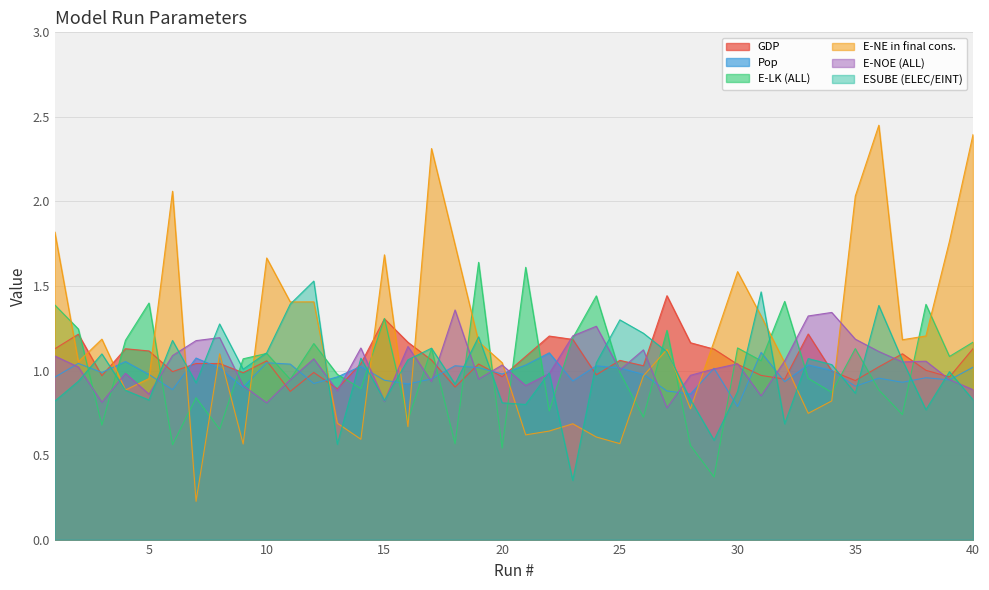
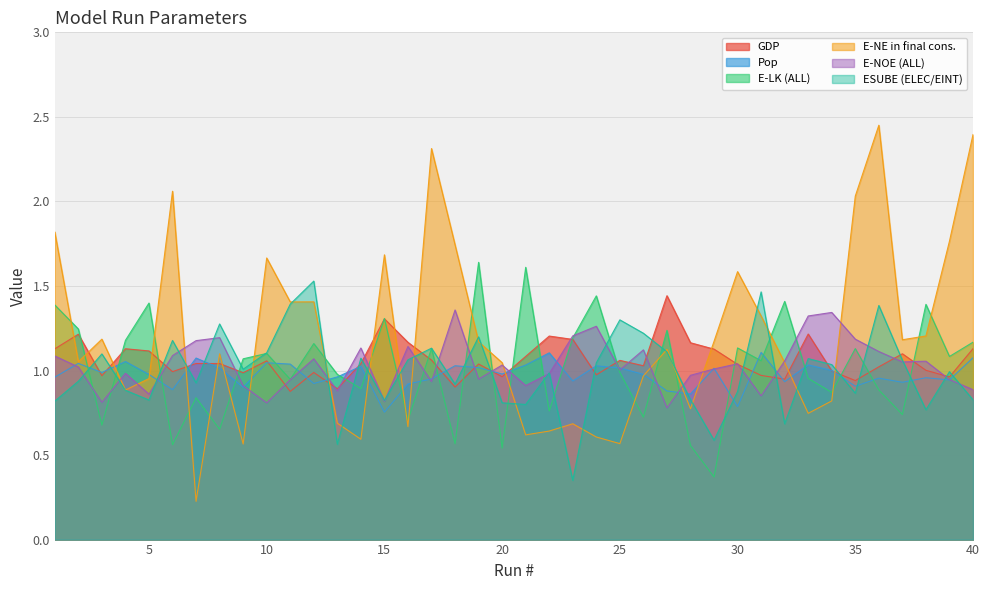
  {
    "GDP": {
      "5": 1.12,
      "20": 0.96,
      "25": 1.06,
      "35": 0.94,
      "40": 1.13
    },
    "Pop": {
      "5": 0.98,
-     "15": 0.94,
+     "15": 0.75,
      "20": 0.98,
      "30": 0.79,
      "35": 0.91,
-     "40": 1.02
+     "40": 1.08
    },
    "E-NE in final cons.": {
      "5": 0.95,
      "10": 1.67,
      "15": 1.68,
      "25": 0.57,
      "30": 1.58,
      "35": 2.03,
      "40": 2.40
    },
    "E-NOE (ALL)": {
      "5": 0.86,
      "10": 0.81,
      "35": 1.19,
      "40": 0.89
    }
  }
